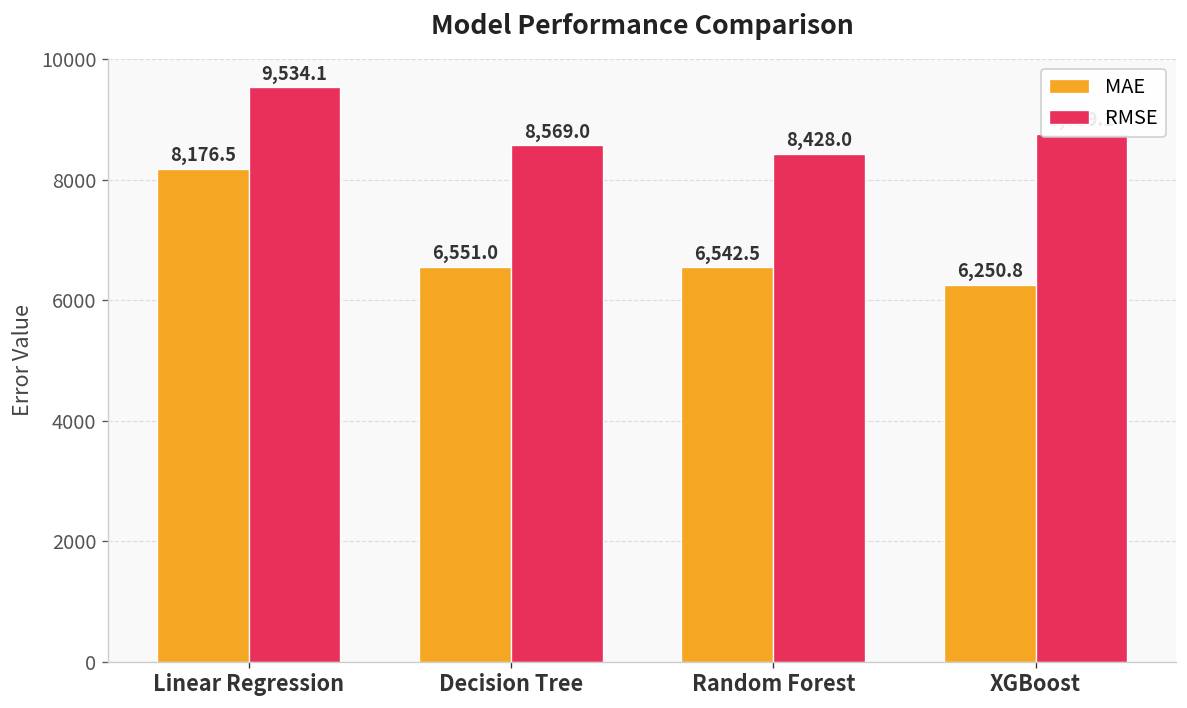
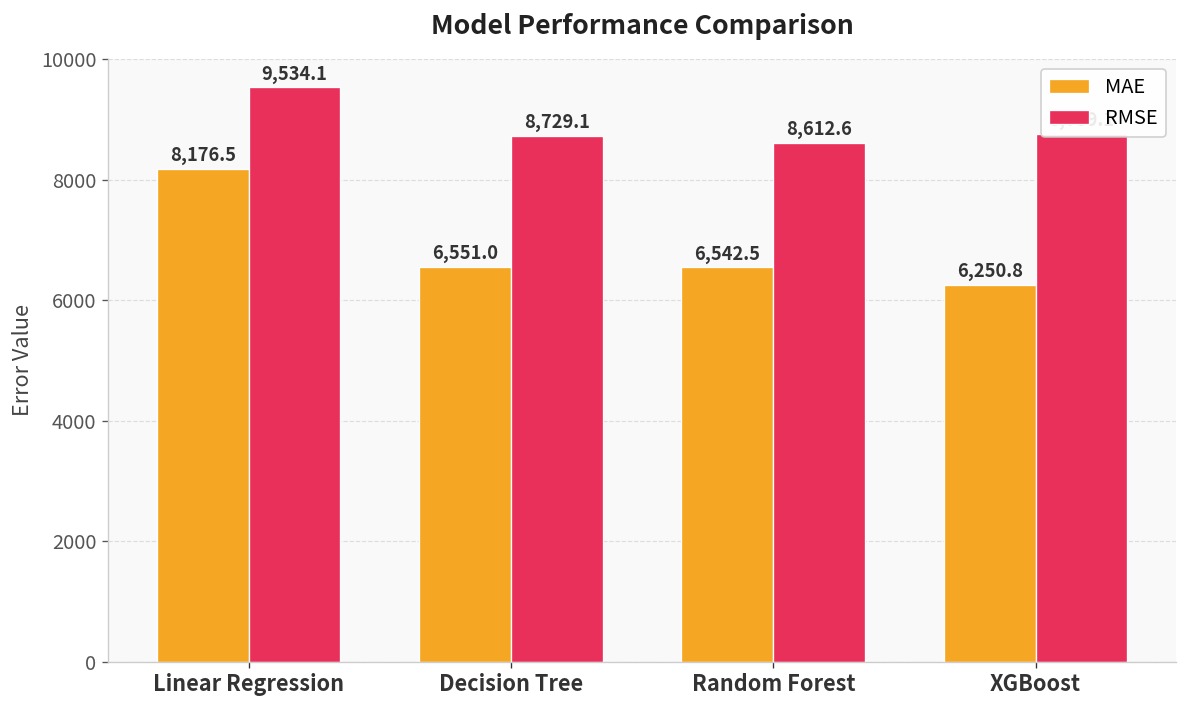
  {
    "MAE": {
      "Linear Regression": "8,176.5",
      "Decision Tree": "6,551.0",
      "Random Forest": "6,542.5",
      "XGBoost": "6,250.8"
    },
    "RMSE": {
      "Linear Regression": "9,534.1",
-     "Decision Tree": "8,569.0",
-     "Random Forest": "8,428.0"
+     "Decision Tree": "8,729.1",
+     "Random Forest": "8,612.6"
    }
  }
